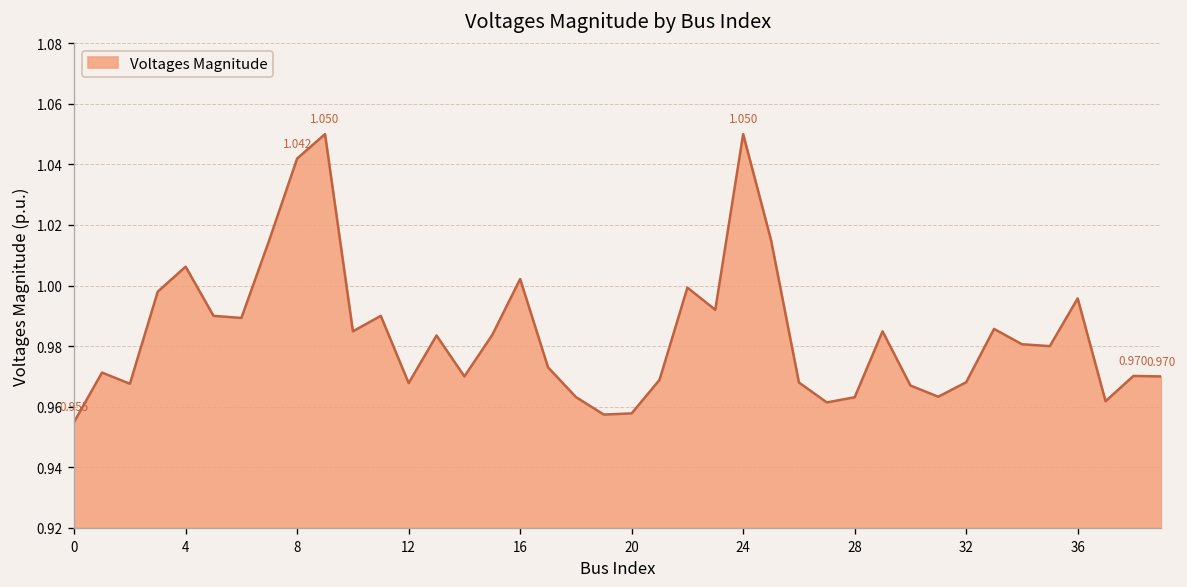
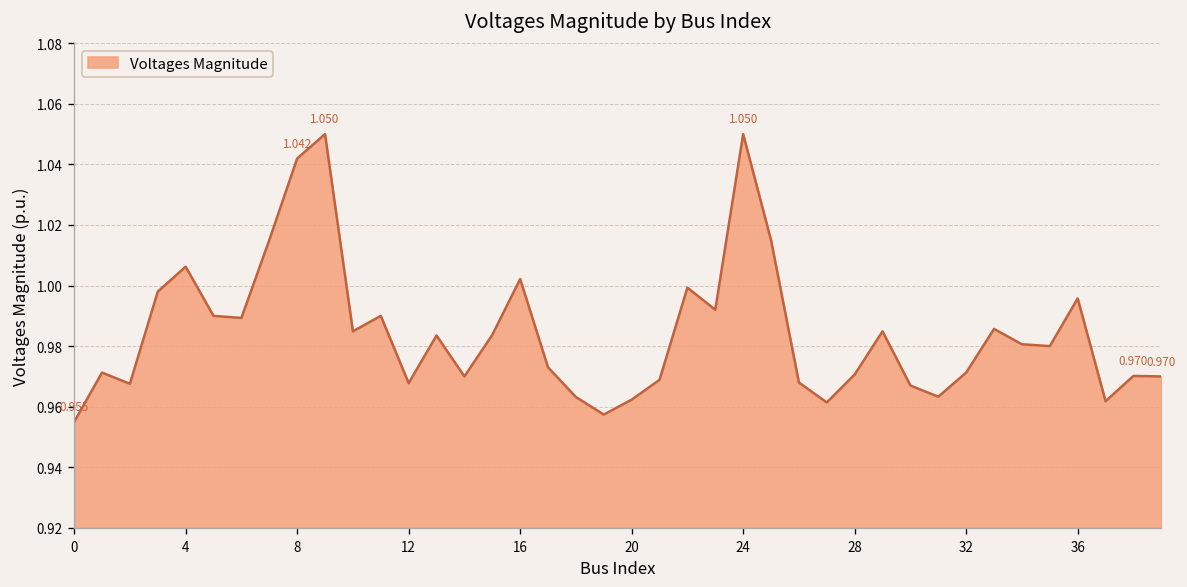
  {
    "4": 1.006,
    "12": 0.968,
    "16": 1.002,
-   "20": 0.958,
-   "28": 0.963,
-   "32": 0.968,
+   "20": 0.962,
+   "28": 0.971,
+   "32": 0.971,
    "36": 0.996
  }
